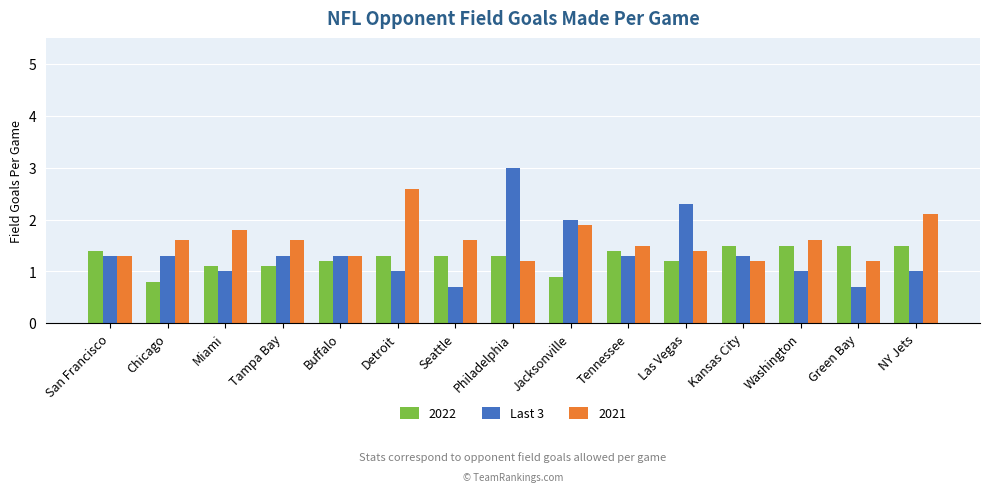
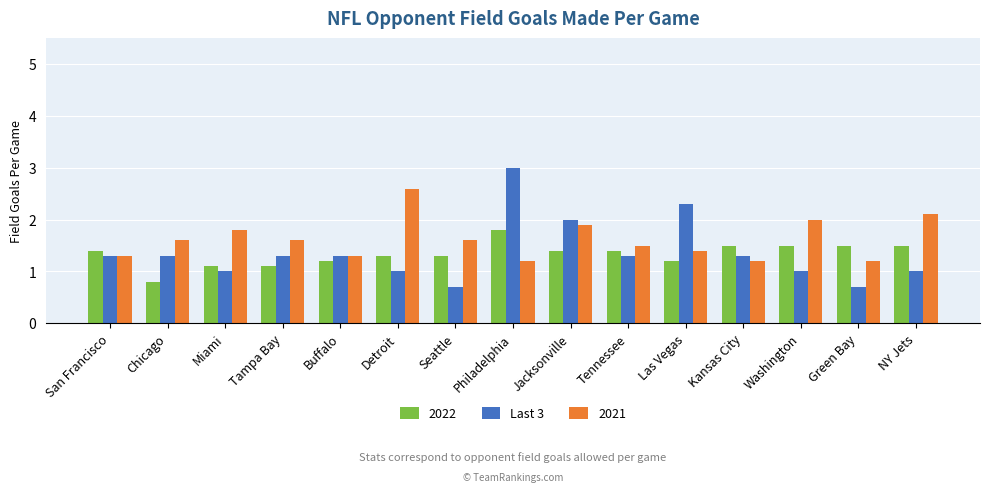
  {
    "2022": {
      "San Francisco": 1.4,
      "Chicago": 0.8,
      "Miami": 1.1,
      "Tampa Bay": 1.1,
      "Buffalo": 1.2,
      "Detroit": 1.3,
      "Seattle": 1.3,
-     "Philadelphia": 1.3,
-     "Jacksonville": 0.9,
+     "Philadelphia": 1.8,
+     "Jacksonville": 1.4,
      "Tennessee": 1.4,
      "Las Vegas": 1.2,
      "Kansas City": 1.5,
      "Washington": 1.5,
      "Green Bay": 1.5,
      "NY Jets": 1.5
    },
    "Last 3": {
      "San Francisco": 1.3,
      "Chicago": 1.3,
      "Miami": 1.0,
      "Tampa Bay": 1.3,
      "Buffalo": 1.3,
      "Detroit": 1.0,
      "Seattle": 0.7,
      "Philadelphia": 3.0,
      "Jacksonville": 2.0,
      "Tennessee": 1.3,
      "Las Vegas": 2.3,
      "Kansas City": 1.3,
      "Washington": 1.0,
      "Green Bay": 0.7,
      "NY Jets": 1.0
    },
    "2021": {
      "San Francisco": 1.3,
      "Chicago": 1.6,
      "Miami": 1.8,
      "Tampa Bay": 1.6,
      "Buffalo": 1.3,
      "Detroit": 2.6,
      "Seattle": 1.6,
      "Philadelphia": 1.2,
      "Jacksonville": 1.9,
      "Tennessee": 1.5,
      "Las Vegas": 1.4,
      "Kansas City": 1.2,
-     "Washington": 1.6,
+     "Washington": 2.0,
      "Green Bay": 1.2,
      "NY Jets": 2.1
    }
  }
